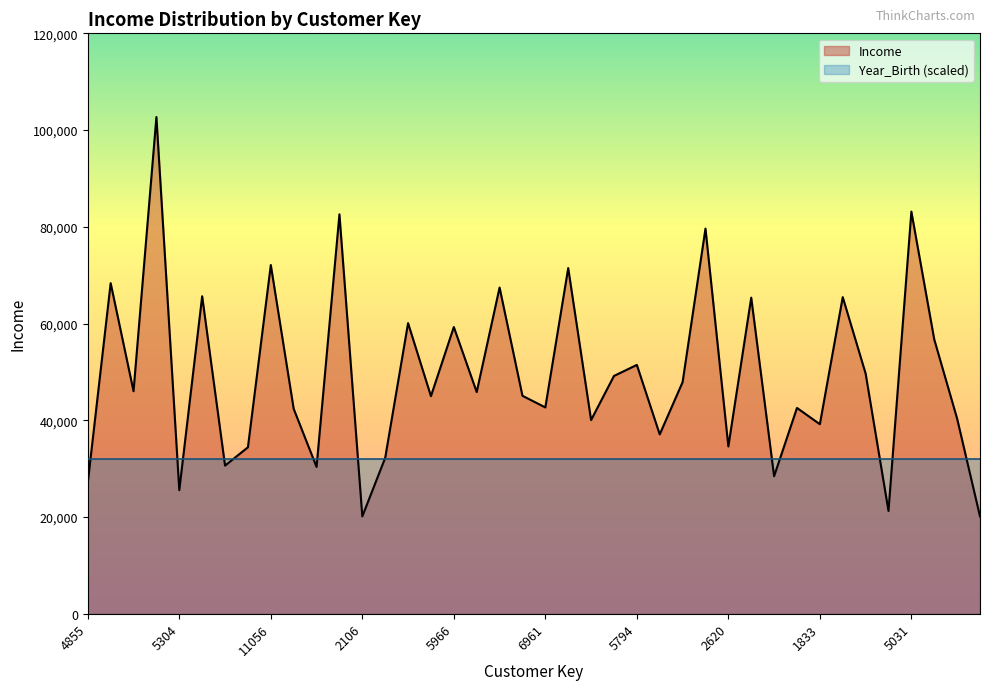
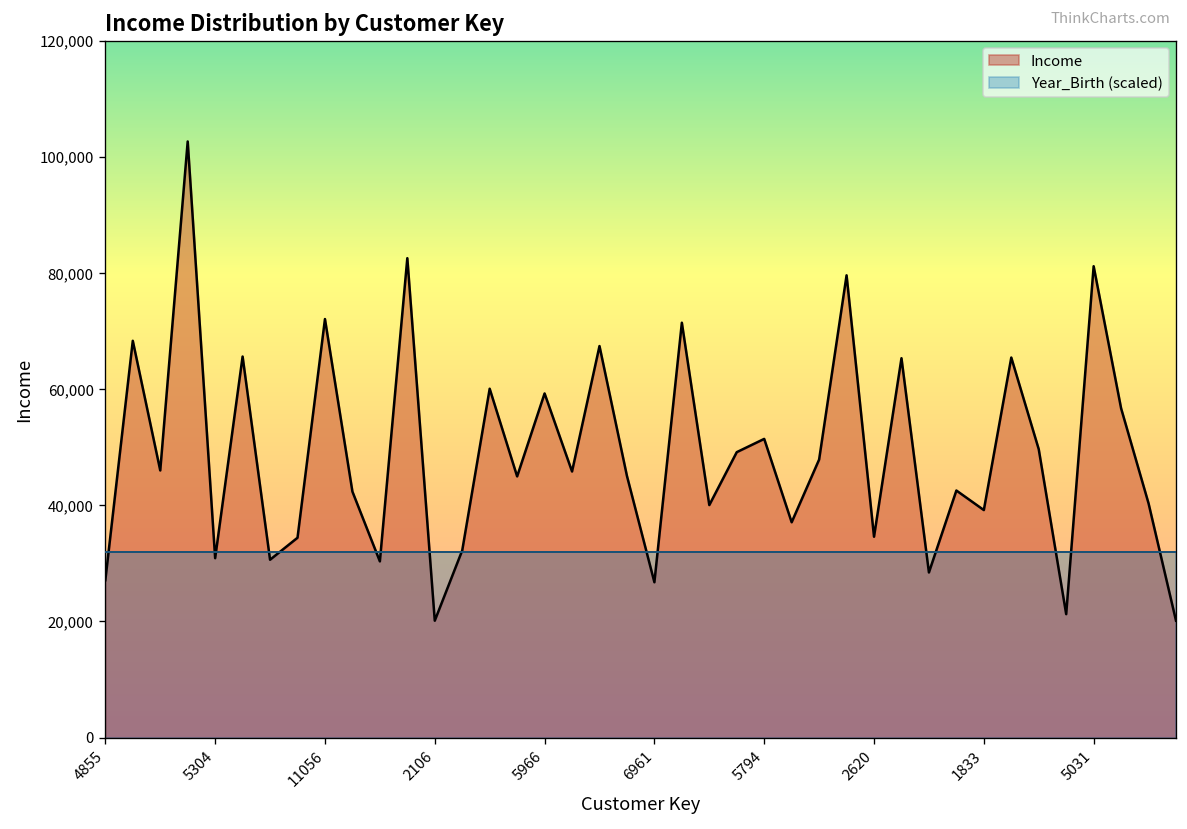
  {
    "Income": {
      "4855": "27,000",
-     "5304": "26,000",
+     "5304": "31,000",
      "11056": "72,000",
      "2106": "20,000",
      "5966": "59,000",
-     "6961": "43,000",
+     "6961": "27,000",
      "5794": "51,000",
      "2620": "35,000",
      "1833": "39,000",
-     "5031": "83,000"
+     "5031": "81,000"
    },
    "Year_Birth (scaled)": {
      "4855": "32,000",
      "5304": "32,000",
      "11056": "32,000",
      "2106": "32,000",
      "5966": "32,000",
      "6961": "32,000",
      "5794": "32,000",
      "2620": "32,000",
      "1833": "32,000",
      "5031": "32,000"
    }
  }
